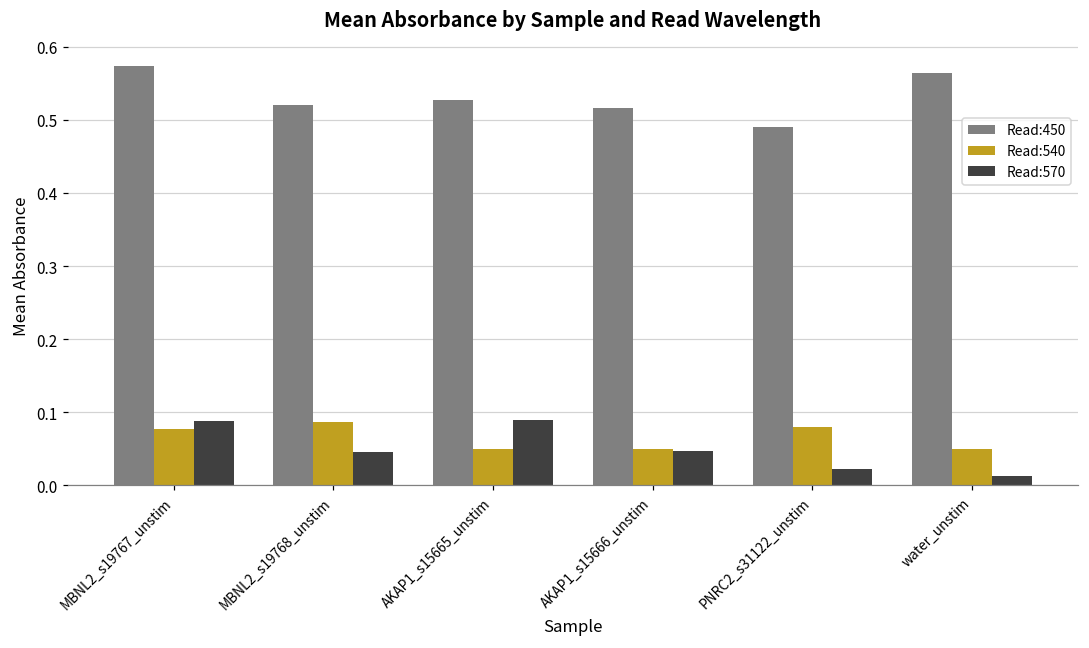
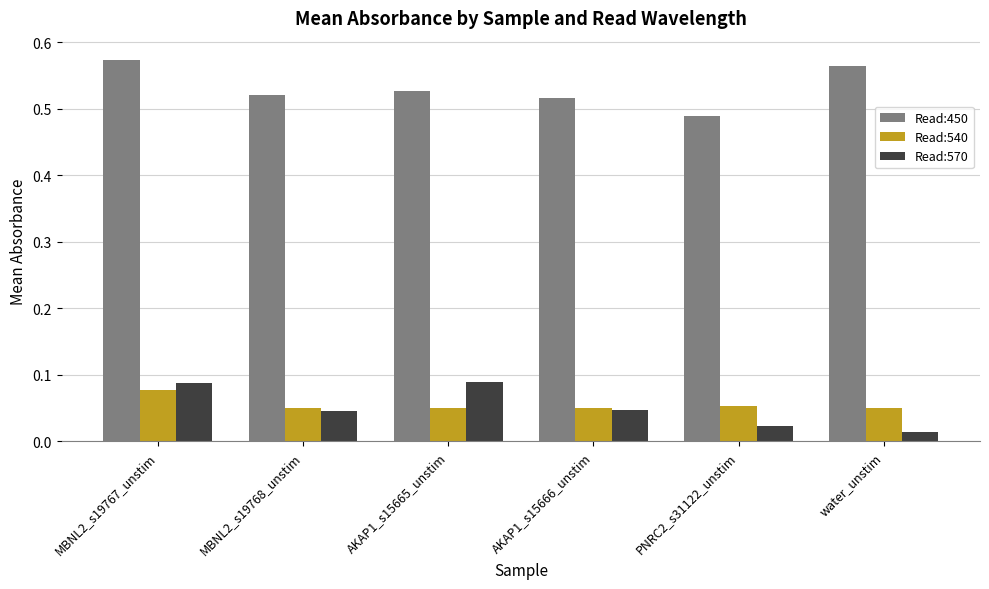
  {
    "Read:450": {
      "MBNL2_s19767_unstim": 0.57,
      "MBNL2_s19768_unstim": 0.52,
      "AKAP1_s15665_unstim": 0.53,
      "AKAP1_s15666_unstim": 0.52,
      "PNRC2_s31122_unstim": 0.49,
      "water_unstim": 0.56
    },
    "Read:540": {
      "MBNL2_s19767_unstim": 0.08,
-     "MBNL2_s19768_unstim": 0.09,
+     "MBNL2_s19768_unstim": 0.05,
      "AKAP1_s15665_unstim": 0.05,
      "AKAP1_s15666_unstim": 0.05,
-     "PNRC2_s31122_unstim": 0.08,
+     "PNRC2_s31122_unstim": 0.05,
      "water_unstim": 0.05
    },
    "Read:570": {
      "MBNL2_s19767_unstim": 0.09,
      "MBNL2_s19768_unstim": 0.05,
      "AKAP1_s15665_unstim": 0.09,
      "AKAP1_s15666_unstim": 0.05,
      "PNRC2_s31122_unstim": 0.02,
      "water_unstim": 0.01
    }
  }
